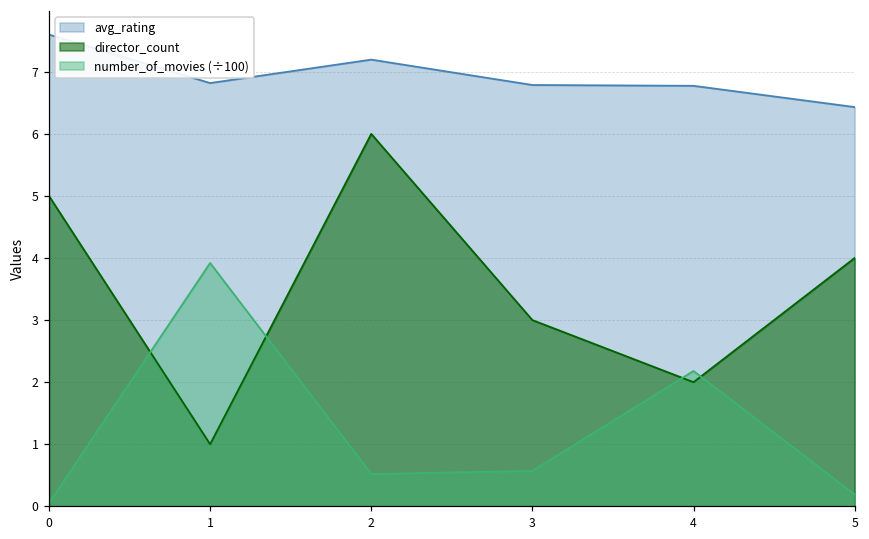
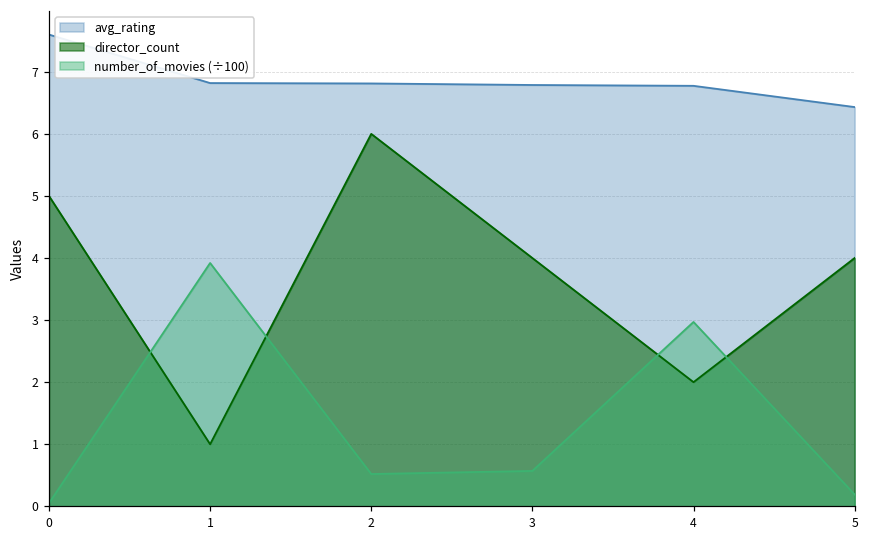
  {
    "avg_rating": {
      "0": 7.6,
      "1": 6.8,
-     "2": 7.2,
+     "2": 6.8,
      "3": 6.8,
      "4": 6.8,
      "5": 6.4
    },
    "director_count": {
      "0": 5,
      "1": 1,
      "2": 6,
-     "3": 3,
+     "3": 4,
      "4": 2,
      "5": 4
    },
    "number_of_movies (÷100)": {
      "0": 0.1,
      "1": 3.9,
      "2": 0.5,
      "3": 0.6,
-     "4": 2.2,
+     "4": 3.0,
      "5": 0.2
    }
  }
